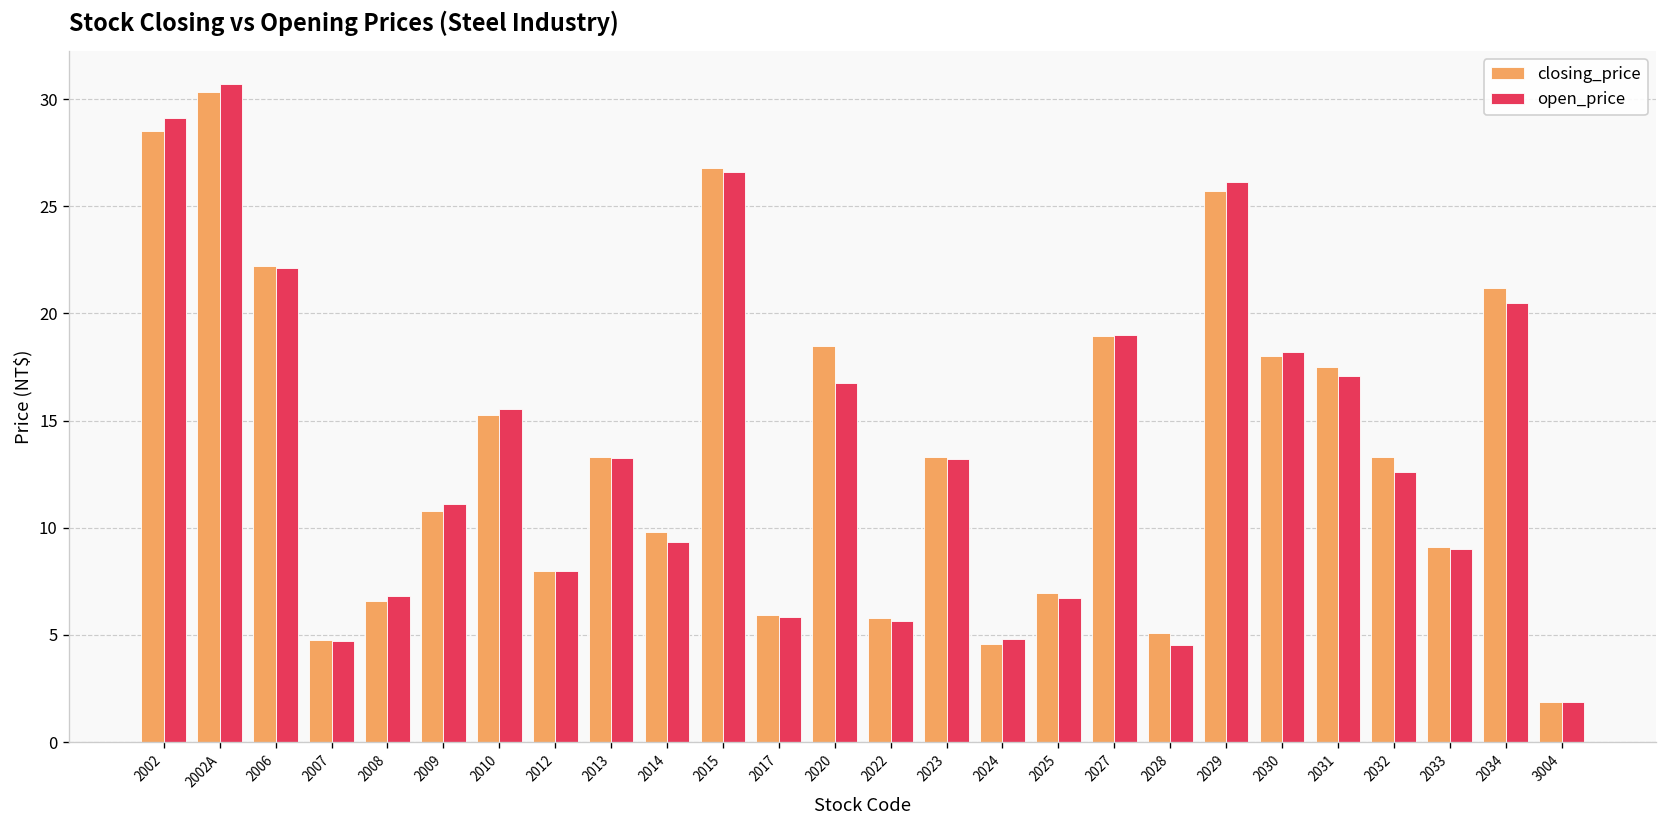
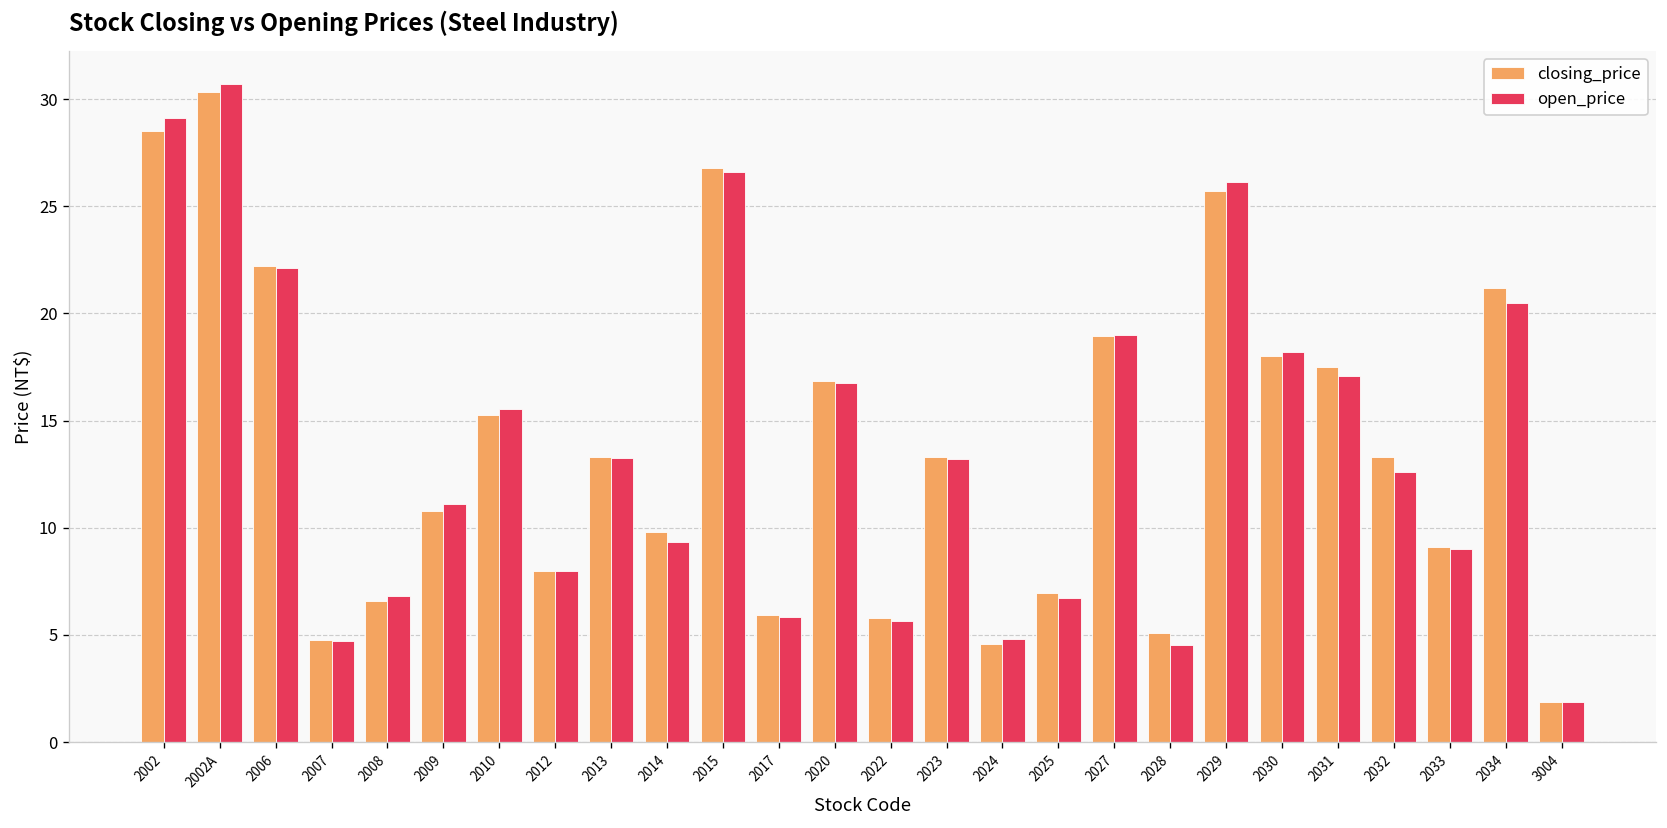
  {
    "closing_price": {
      "2002": 28.5,
      "2002A": 30.4,
      "2006": 22.2,
      "2007": 4.8,
      "2008": 6.6,
      "2009": 10.8,
      "2010": 15.3,
      "2012": 8.0,
      "2013": 13.3,
      "2014": 9.8,
      "2015": 26.8,
      "2017": 5.9,
-     "2020": 18.5,
+     "2020": 16.9,
      "2022": 5.8,
      "2023": 13.3,
      "2024": 4.6,
      "2025": 7.0,
      "2027": 19.0,
      "2028": 5.1,
      "2029": 25.7,
      "2030": 18.0,
      "2031": 17.5,
      "2032": 13.3,
      "2033": 9.1,
      "2034": 21.2,
      "3004": 1.9
    },
    "open_price": {
      "2002": 29.1,
      "2002A": 30.7,
      "2006": 22.1,
      "2007": 4.7,
      "2008": 6.8,
      "2009": 11.1,
      "2010": 15.6,
      "2012": 8.0,
      "2013": 13.3,
      "2014": 9.3,
      "2015": 26.6,
      "2017": 5.8,
      "2020": 16.8,
      "2022": 5.7,
      "2023": 13.2,
      "2024": 4.8,
      "2025": 6.7,
      "2027": 19.0,
      "2028": 4.5,
      "2029": 26.2,
      "2030": 18.2,
      "2031": 17.1,
      "2032": 12.6,
      "2033": 9.0,
      "2034": 20.5,
      "3004": 1.9
    }
  }
